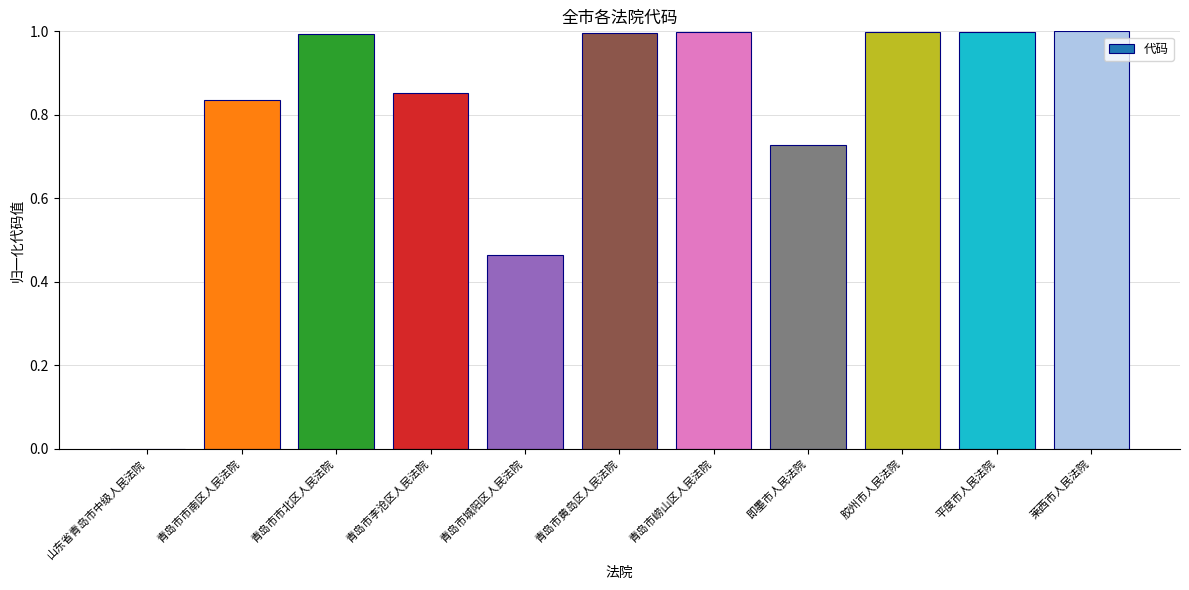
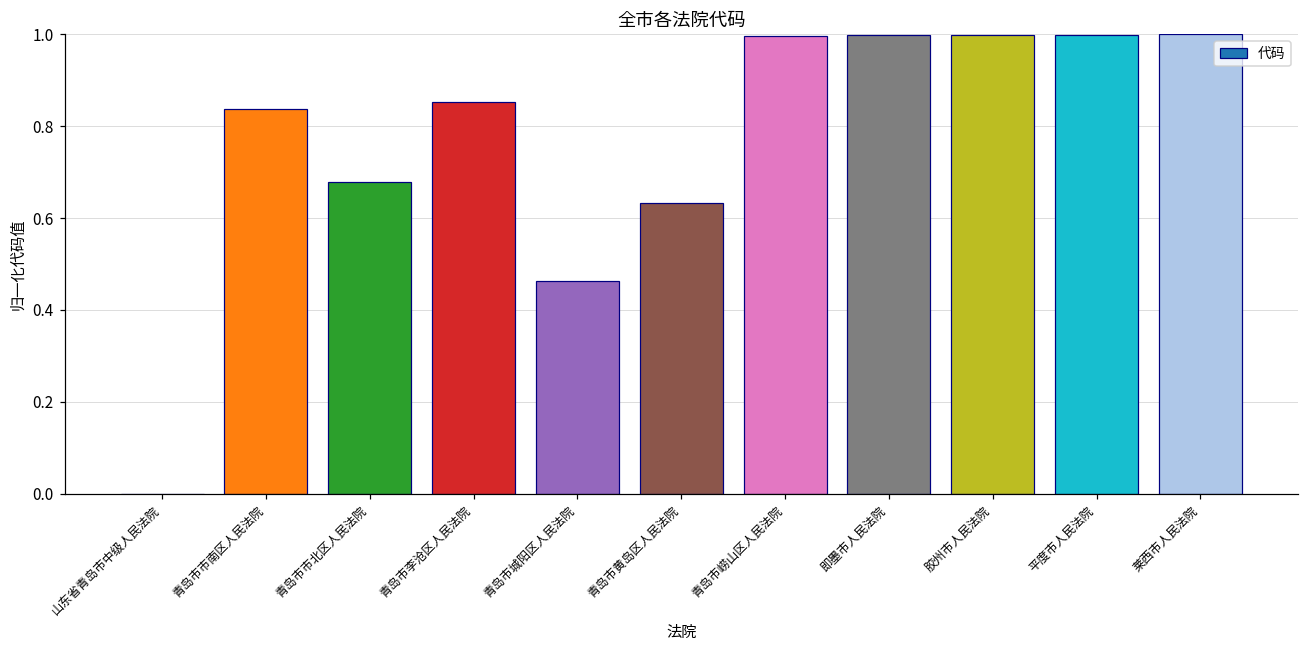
  {
    "山东省青岛市中级人民法院": 0.00,
    "青岛市市南区人民法院": 0.84,
-   "青岛市市北区人民法院": 0.99,
+   "青岛市市北区人民法院": 0.68,
    "青岛市李沧区人民法院": 0.85,
    "青岛市城阳区人民法院": 0.46,
-   "青岛市黄岛区人民法院": 1.00,
+   "青岛市黄岛区人民法院": 0.63,
    "青岛市崂山区人民法院": 1.00,
-   "即墨市人民法院": 0.73,
+   "即墨市人民法院": 1.00,
    "胶州市人民法院": 1.00,
    "平度市人民法院": 1.00,
    "莱西市人民法院": 1.00
  }
